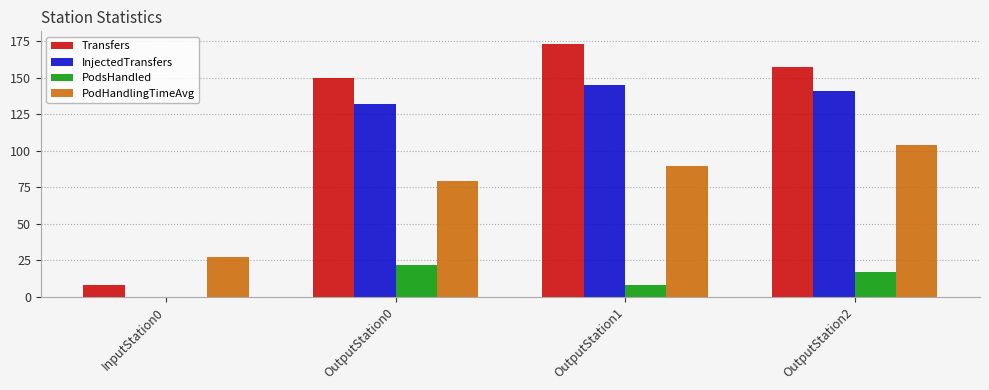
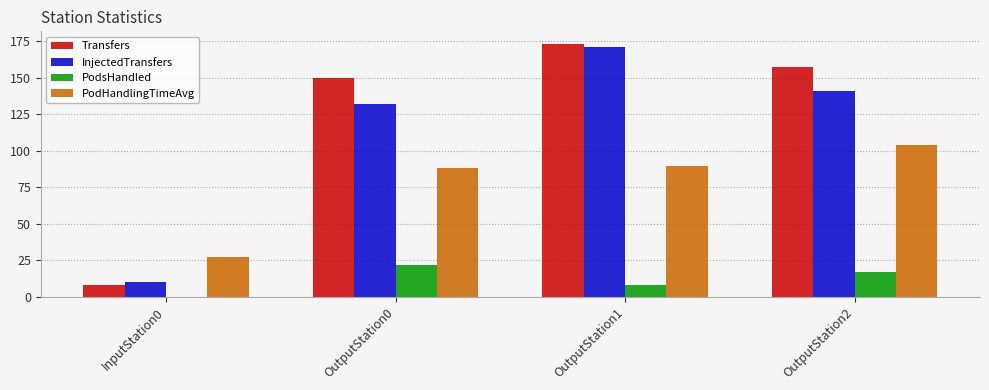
  {
    "Transfers": {
      "InputStation0": 8,
      "OutputStation0": 150,
      "OutputStation1": 173,
      "OutputStation2": 157
    },
    "InjectedTransfers": {
-     "InputStation0": 0,
+     "InputStation0": 10,
      "OutputStation0": 132,
-     "OutputStation1": 145,
+     "OutputStation1": 171,
      "OutputStation2": 141
    },
    "PodsHandled": {
      "InputStation0": 0,
      "OutputStation0": 22,
      "OutputStation1": 8,
      "OutputStation2": 17
    },
    "PodHandlingTimeAvg": {
      "InputStation0": 27,
-     "OutputStation0": 79,
+     "OutputStation0": 88,
      "OutputStation1": 90,
      "OutputStation2": 104
    }
  }
